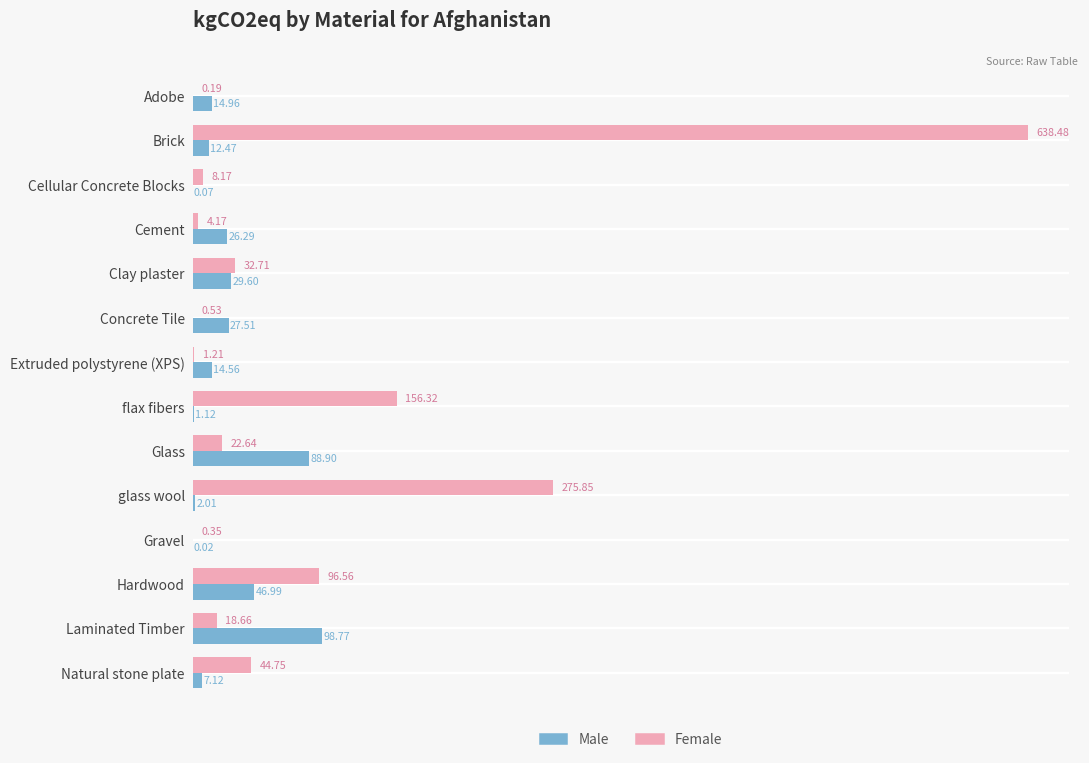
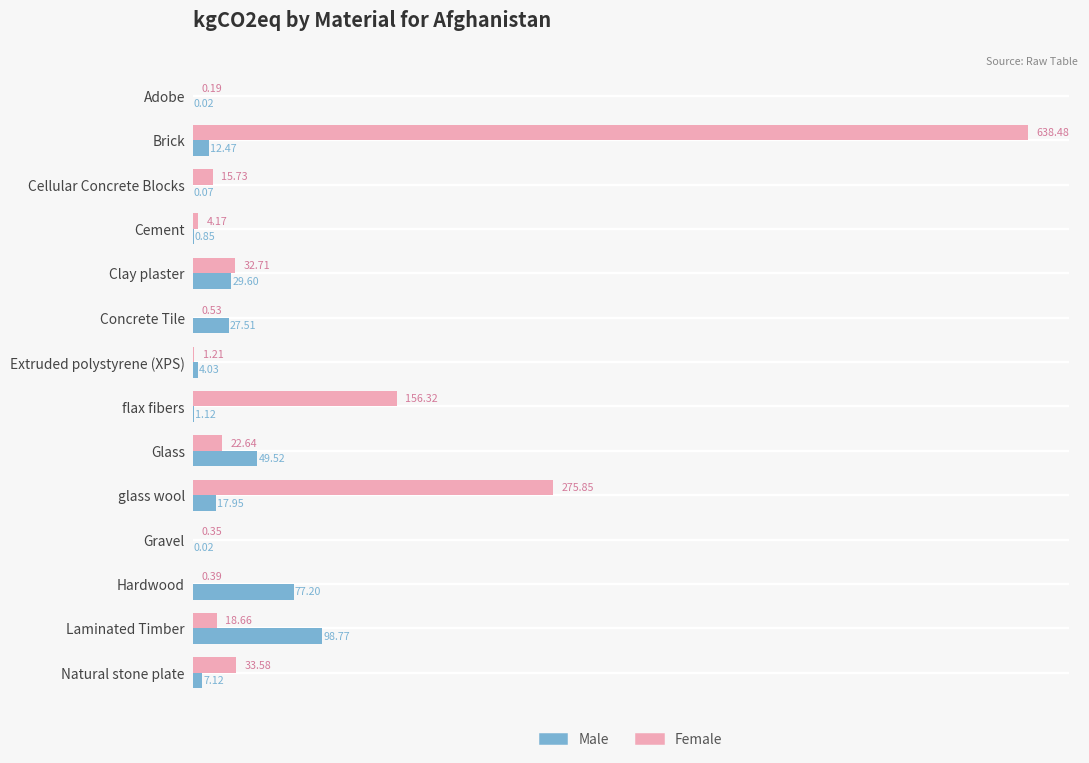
  {
    "Male": {
-     "Adobe": 14.96,
+     "Adobe": 0.02,
      "Brick": 12.47,
      "Cellular Concrete Blocks": 0.07,
-     "Cement": 26.29,
+     "Cement": 0.85,
      "Clay plaster": 29.60,
      "Concrete Tile": 27.51,
-     "Extruded polystyrene (XPS)": 14.56,
+     "Extruded polystyrene (XPS)": 4.03,
      "flax fibers": 1.12,
-     "Glass": 88.90,
-     "glass wool": 2.01,
+     "Glass": 49.52,
+     "glass wool": 17.95,
      "Gravel": 0.02,
-     "Hardwood": 46.99,
+     "Hardwood": 77.20,
      "Laminated Timber": 98.77,
      "Natural stone plate": 7.12
    },
    "Female": {
      "Adobe": 0.19,
      "Brick": 638.48,
-     "Cellular Concrete Blocks": 8.17,
+     "Cellular Concrete Blocks": 15.73,
      "Cement": 4.17,
      "Clay plaster": 32.71,
      "Concrete Tile": 0.53,
      "Extruded polystyrene (XPS)": 1.21,
      "flax fibers": 156.32,
      "Glass": 22.64,
      "glass wool": 275.85,
      "Gravel": 0.35,
-     "Hardwood": 96.56,
+     "Hardwood": 0.39,
      "Laminated Timber": 18.66,
-     "Natural stone plate": 44.75
+     "Natural stone plate": 33.58
    }
  }
